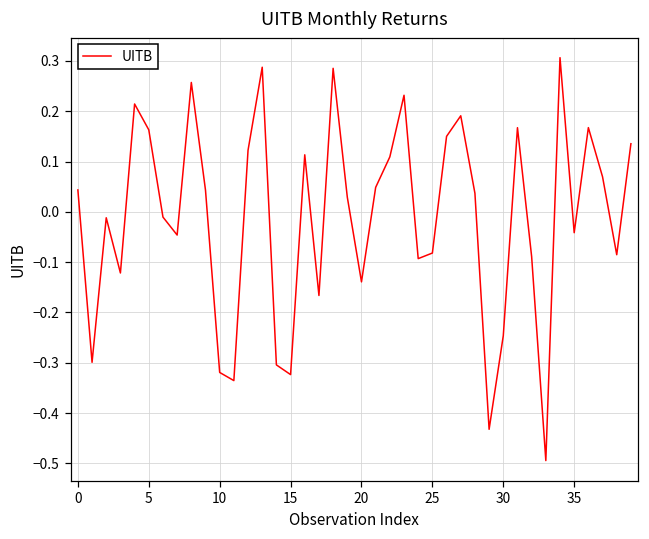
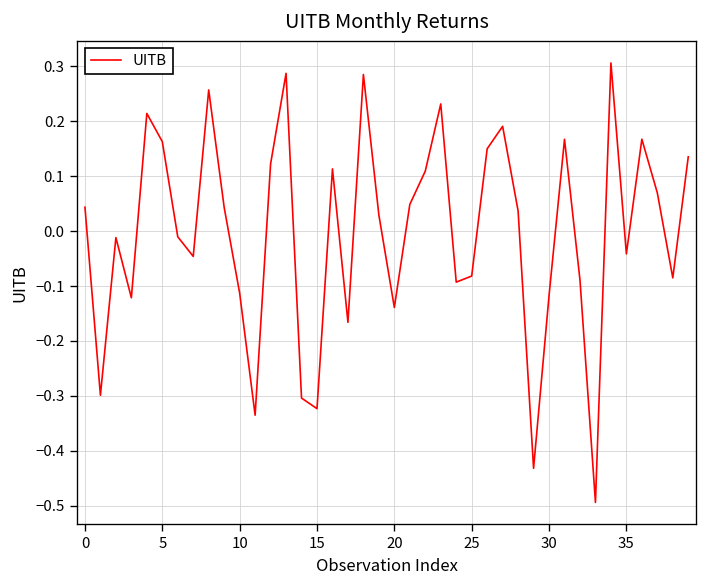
  {
    "0": 0.04,
    "5": 0.16,
-   "10": -0.32,
+   "10": -0.11,
    "15": -0.32,
    "20": -0.14,
    "25": -0.08,
-   "30": -0.25,
+   "30": -0.12,
    "35": -0.04
  }
